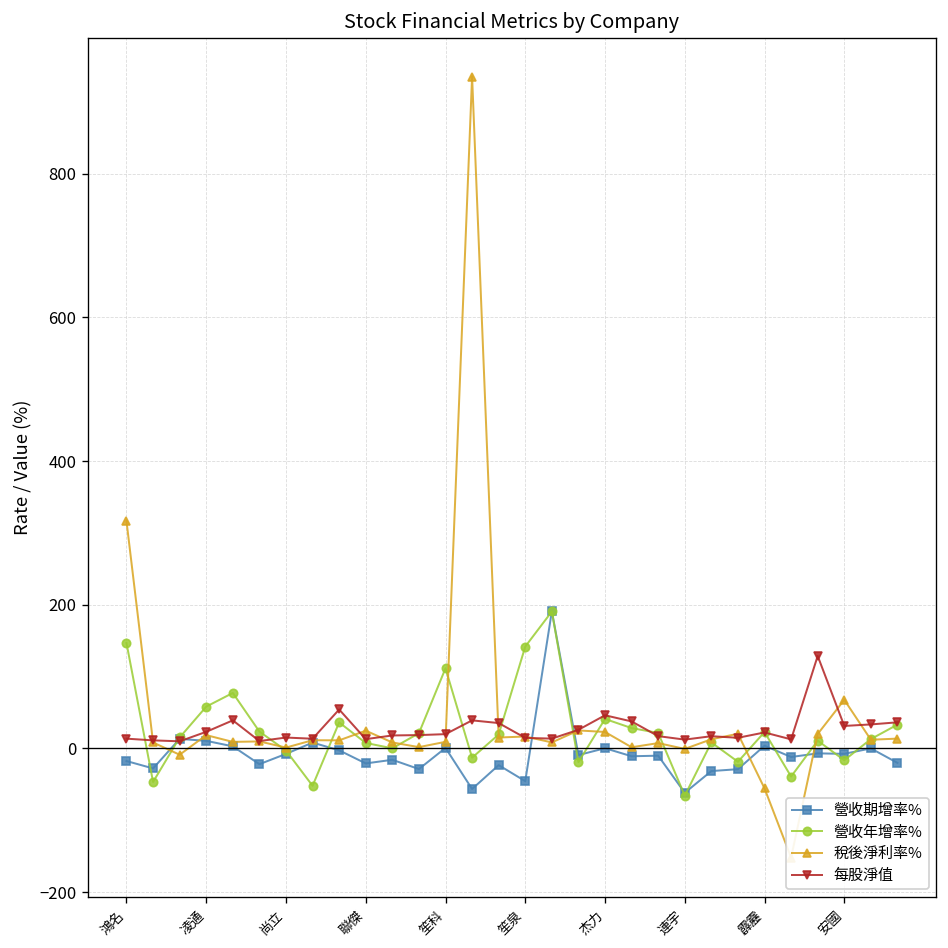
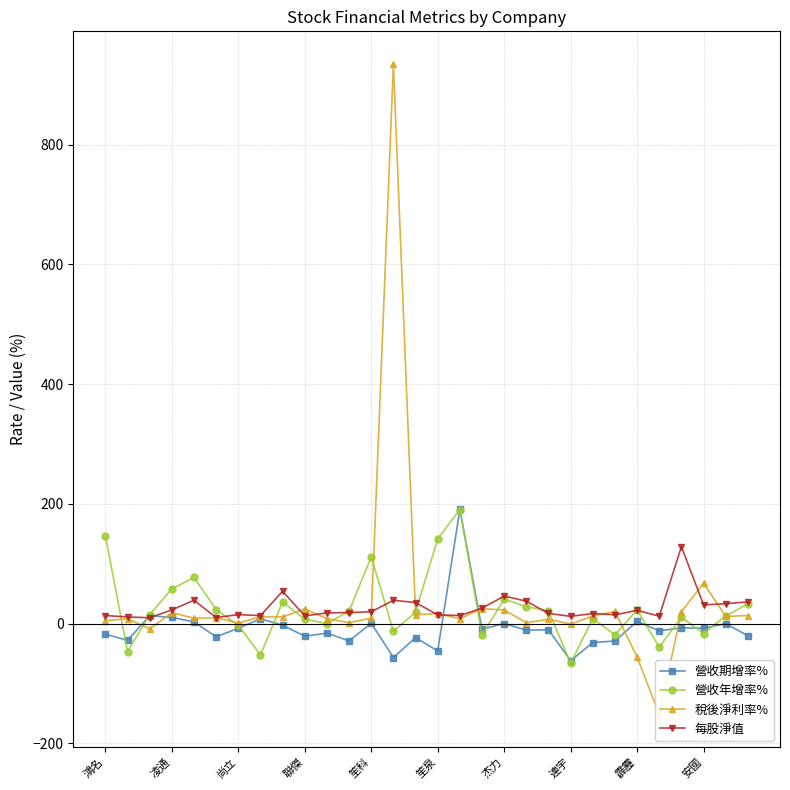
  {
    "營收期增率%": {
      "鴻名": -20,
      "凌通": 10,
      "尚立": -10,
      "聯傑": -20,
      "笙科": 0,
      "笙泉": -50,
      "杰力": 0,
      "霹靂": 0,
      "安國": -10
    },
    "營收年增率%": {
      "鴻名": 150,
      "凌通": 60,
      "聯傑": 10,
      "笙科": 110,
      "笙泉": 140,
      "杰力": 40,
      "安國": -20
    },
    "稅後淨利率%": {
-     "鴻名": 320,
+     "鴻名": 0,
      "凌通": 20,
      "聯傑": 20,
      "笙科": 10,
      "杰力": 20,
      "連宇": 0,
      "霹靂": -60,
      "安國": 70
    },
    "每股淨值": {
      "鴻名": 10,
      "凌通": 20,
      "尚立": 20,
      "聯傑": 10,
      "笙科": 20,
      "杰力": 50,
      "連宇": 10,
      "安國": 30
    }
  }
